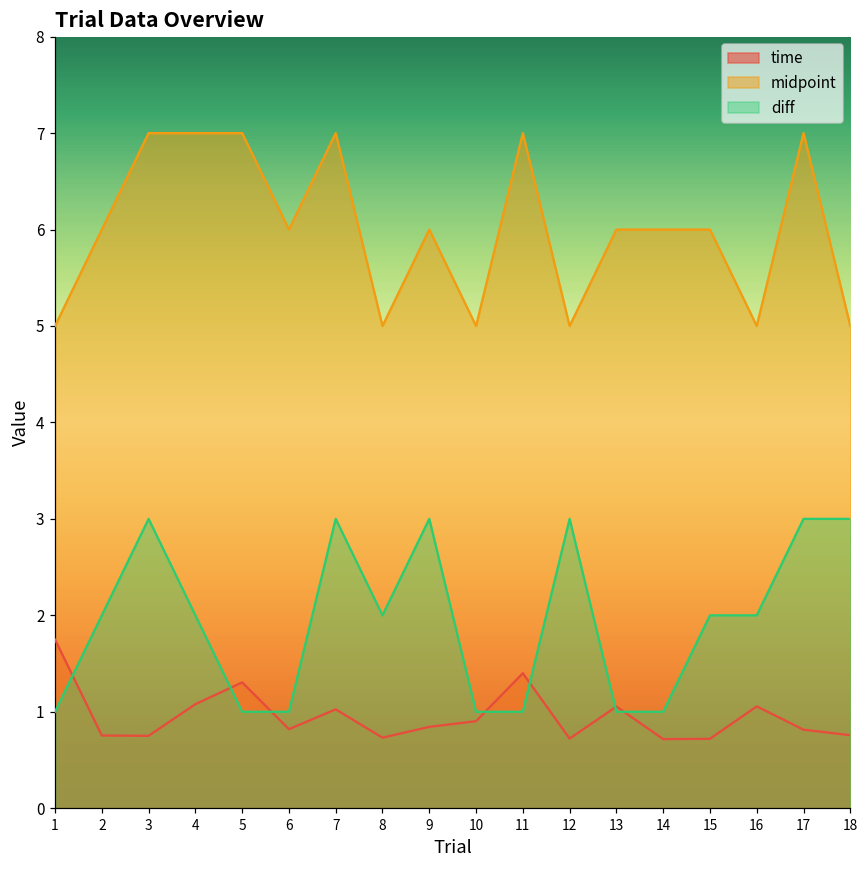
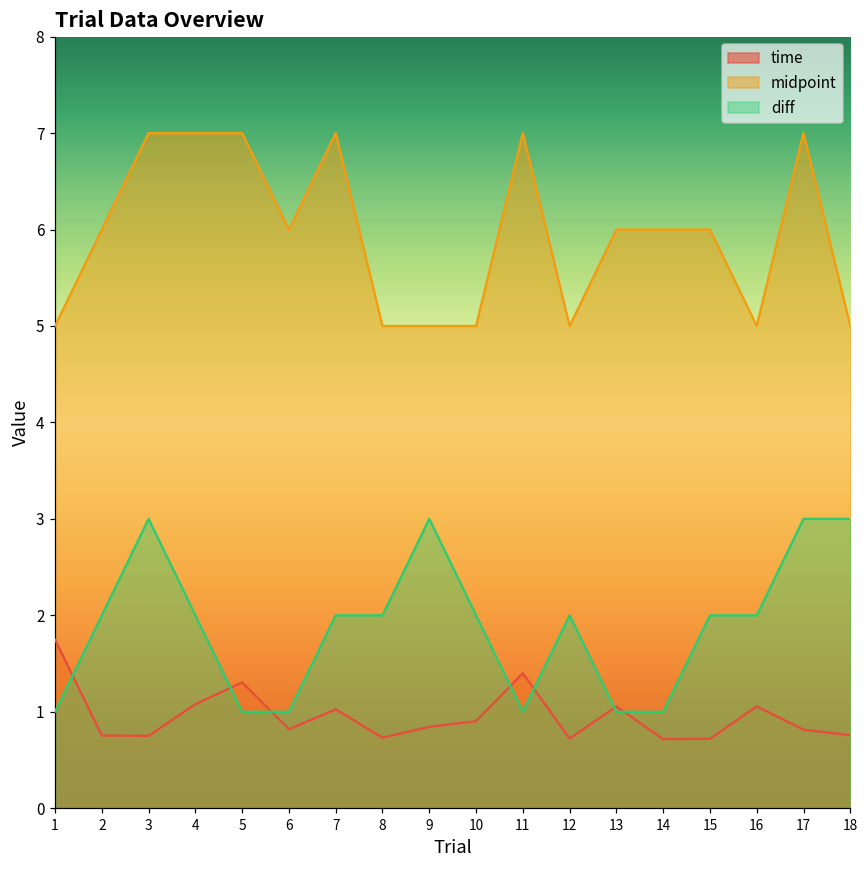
  {
    "time": {
      "1": 1.7,
      "2": 0.8,
      "3": 0.8,
      "4": 1.1,
      "5": 1.3,
      "6": 0.8,
      "7": 1,
      "8": 0.7,
      "9": 0.8,
      "10": 0.9,
      "11": 1.4,
      "12": 0.7,
      "13": 1.1,
      "14": 0.7,
      "15": 0.7,
      "16": 1.1,
      "17": 0.8,
      "18": 0.8
    },
    "midpoint": {
      "1": 5,
      "2": 6,
      "3": 7,
      "4": 7,
      "5": 7,
      "6": 6,
      "7": 7,
      "8": 5,
-     "9": 6,
+     "9": 5,
      "10": 5,
      "11": 7,
      "12": 5,
      "13": 6,
      "14": 6,
      "15": 6,
      "16": 5,
      "17": 7,
      "18": 5
    },
    "diff": {
      "1": 1,
      "2": 2,
      "3": 3,
      "4": 2,
      "5": 1,
      "6": 1,
-     "7": 3,
+     "7": 2,
      "8": 2,
      "9": 3,
-     "10": 1,
+     "10": 2,
      "11": 1,
-     "12": 3,
+     "12": 2,
      "13": 1,
      "14": 1,
      "15": 2,
      "16": 2,
      "17": 3,
      "18": 3
    }
  }
